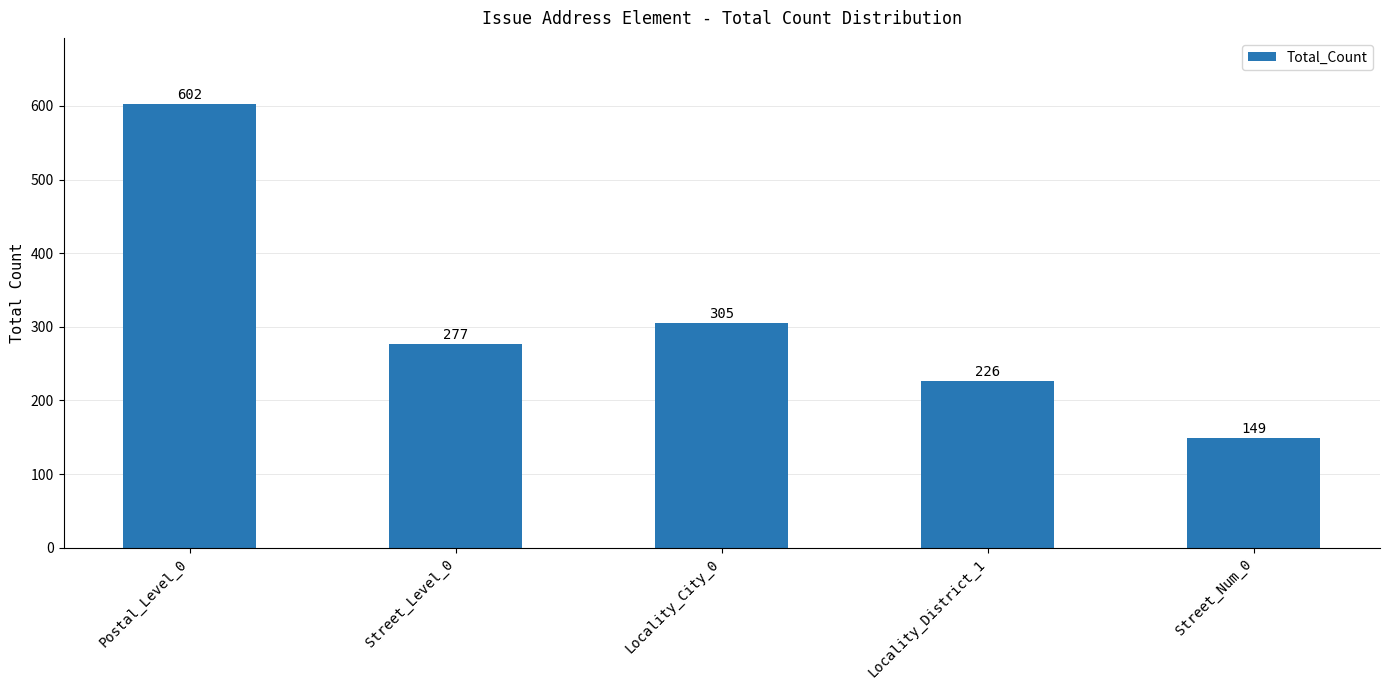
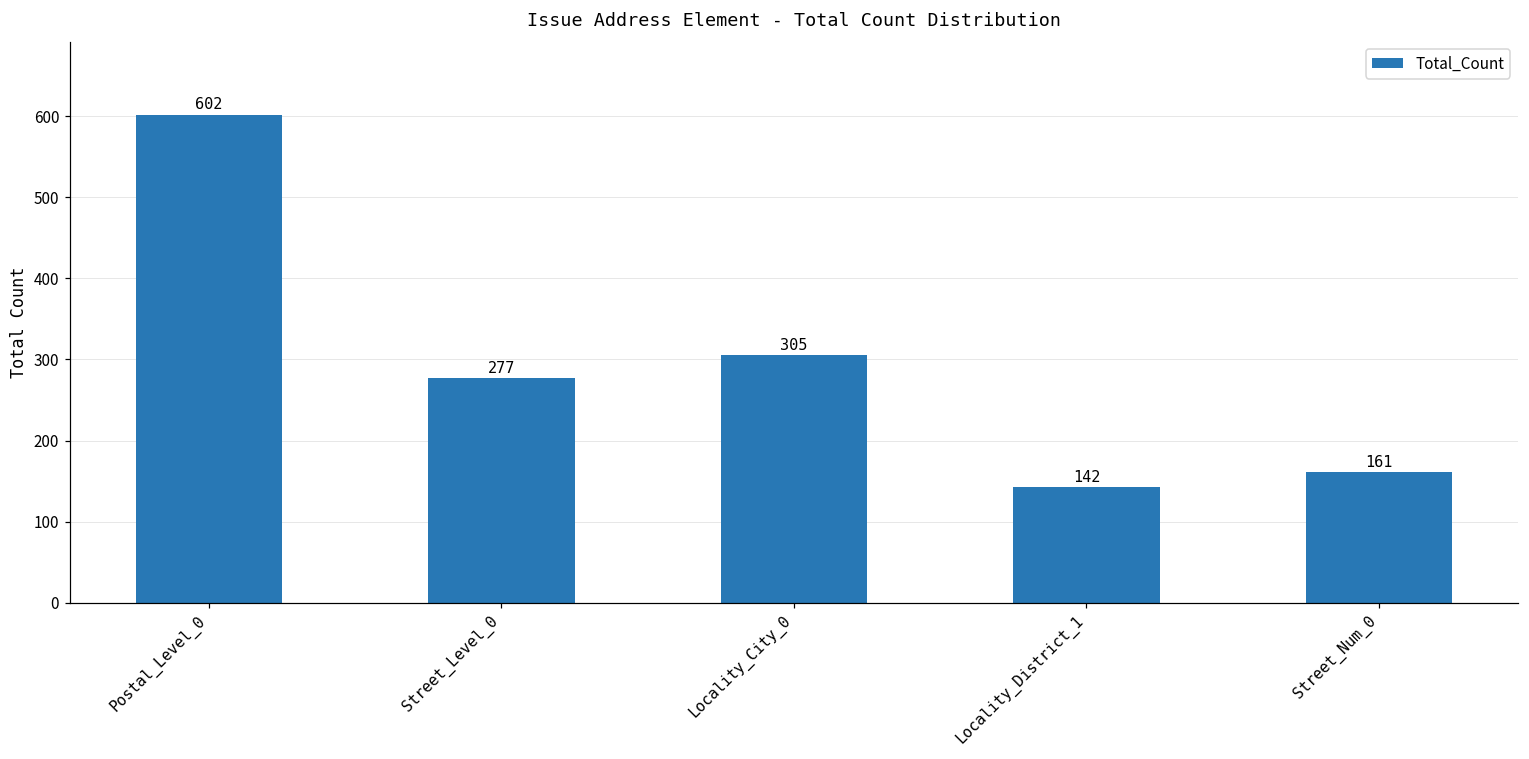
  {
    "Postal_Level_0": 602,
    "Street_Level_0": 277,
    "Locality_City_0": 305,
-   "Locality_District_1": 226,
-   "Street_Num_0": 149
+   "Locality_District_1": 142,
+   "Street_Num_0": 161
  }
